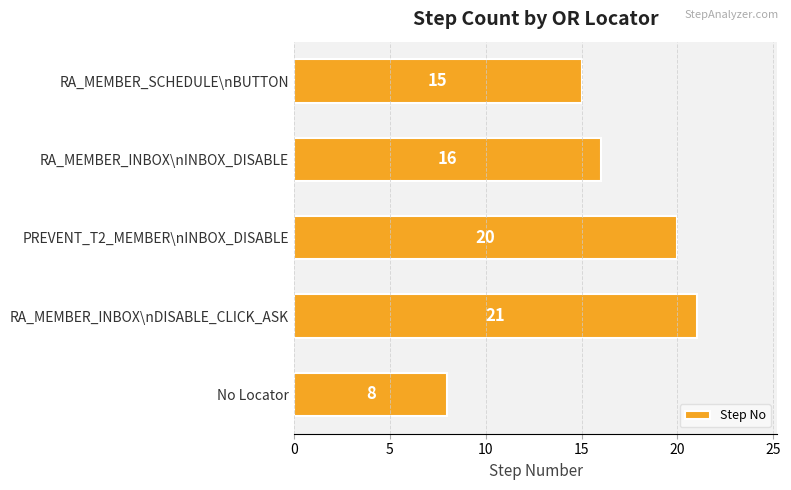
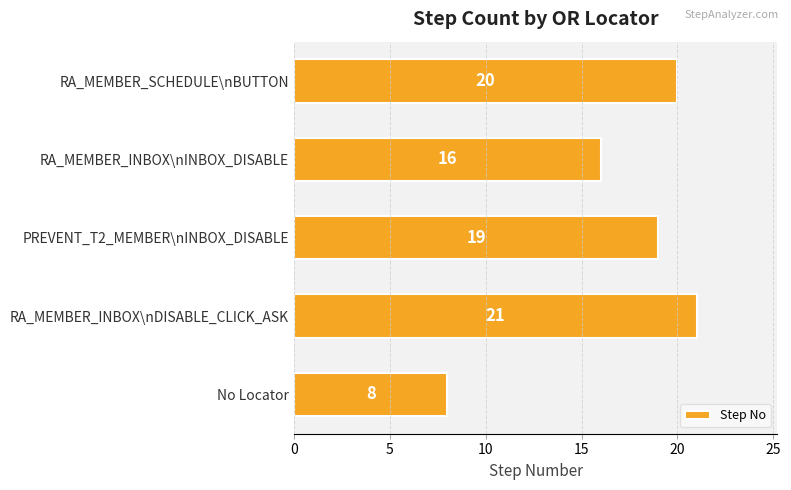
  {
-   "RA_MEMBER_SCHEDULE\\nBUTTON": 15,
+   "RA_MEMBER_SCHEDULE\\nBUTTON": 20,
    "RA_MEMBER_INBOX\\nINBOX_DISABLE": 16,
-   "PREVENT_T2_MEMBER\\nINBOX_DISABLE": 20,
+   "PREVENT_T2_MEMBER\\nINBOX_DISABLE": 19,
    "RA_MEMBER_INBOX\\nDISABLE_CLICK_ASK": 21,
    "No Locator": 8
  }
